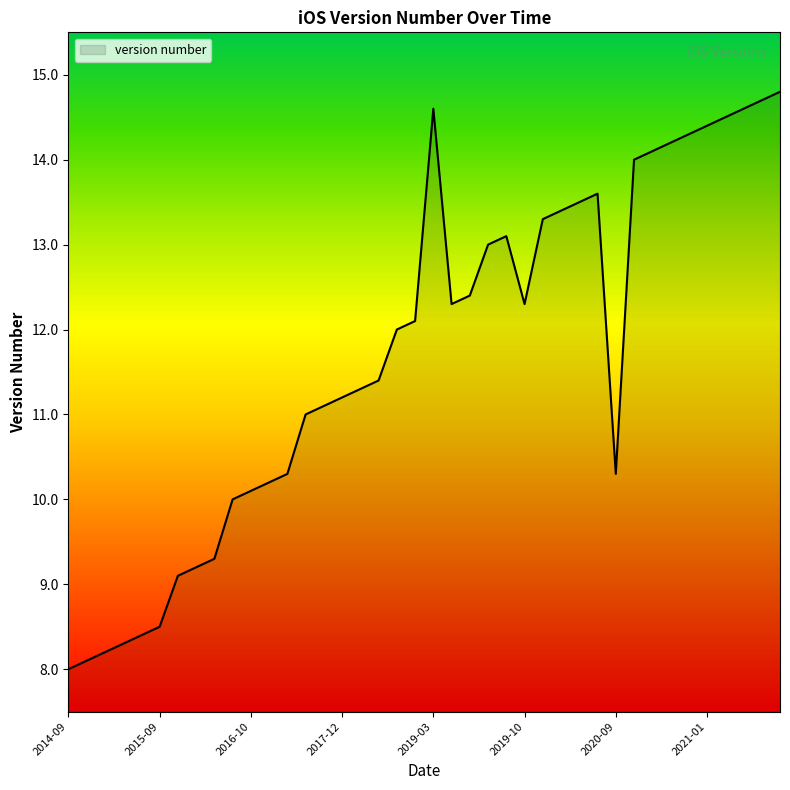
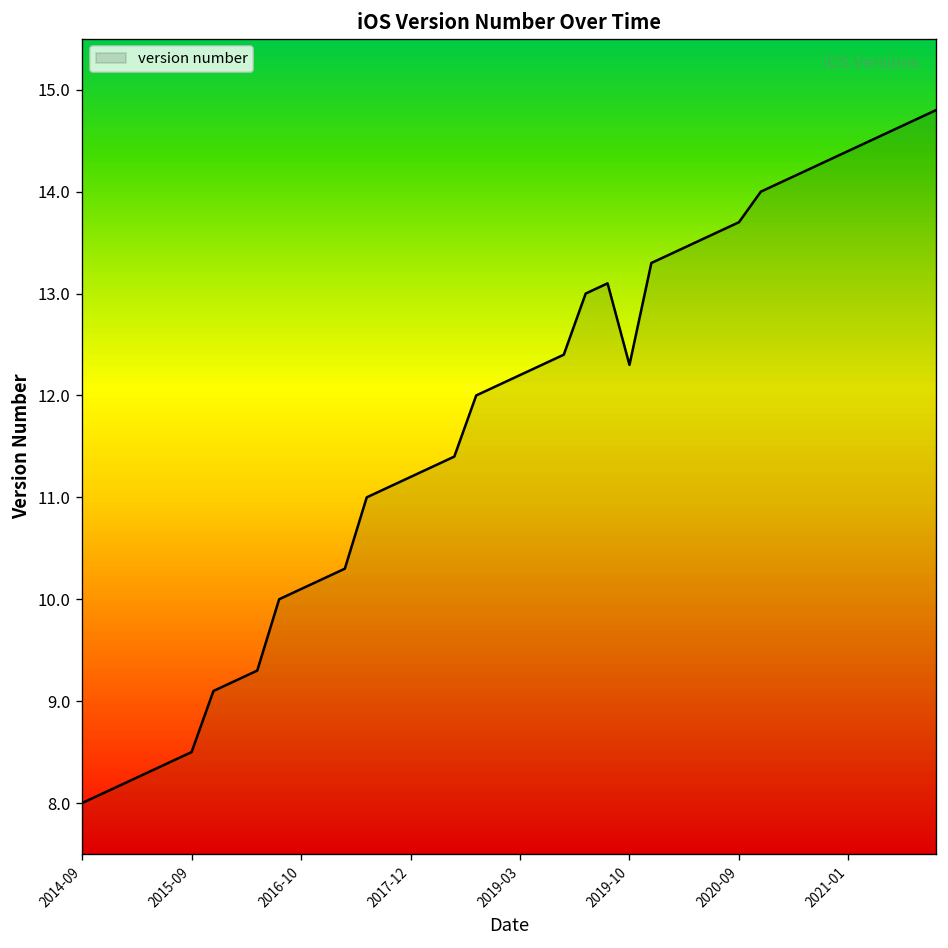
  {
    "2014-09": 8.0,
    "2015-09": 8.5,
    "2016-10": 10.1,
    "2017-12": 11.2,
-   "2019-03": 14.6,
+   "2019-03": 12.2,
    "2019-10": 12.3,
-   "2020-09": 10.3,
+   "2020-09": 13.7,
    "2021-01": 14.4
  }
